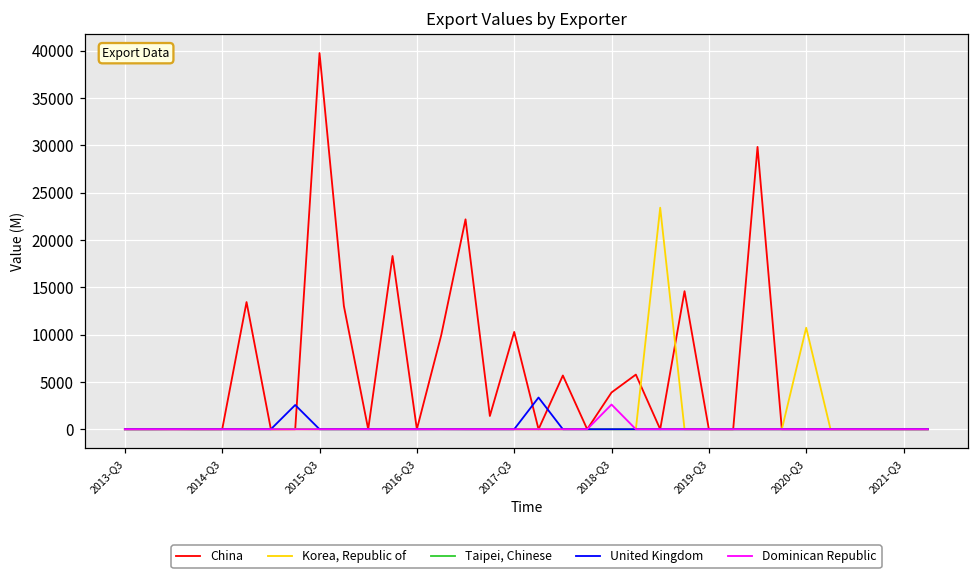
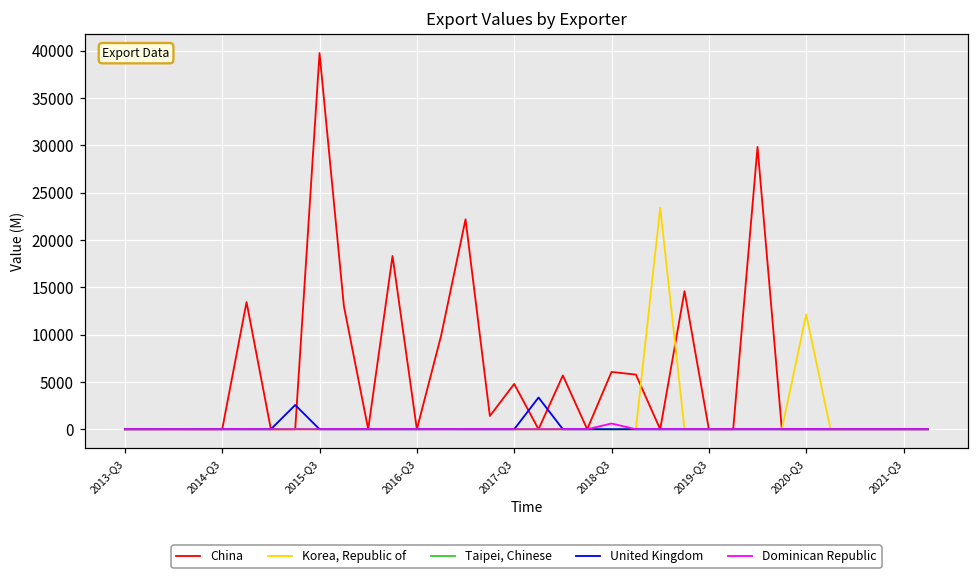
  {
    "China": {
      "2015-Q3": 40000,
-     "2017-Q3": 10000,
-     "2018-Q3": 4000
+     "2017-Q3": 5000,
+     "2018-Q3": 6000
    },
    "Korea, Republic of": {
-     "2020-Q3": 11000
+     "2020-Q3": 12000
    },
    "Dominican Republic": {
-     "2018-Q3": 3000
+     "2018-Q3": 1000
    }
  }
